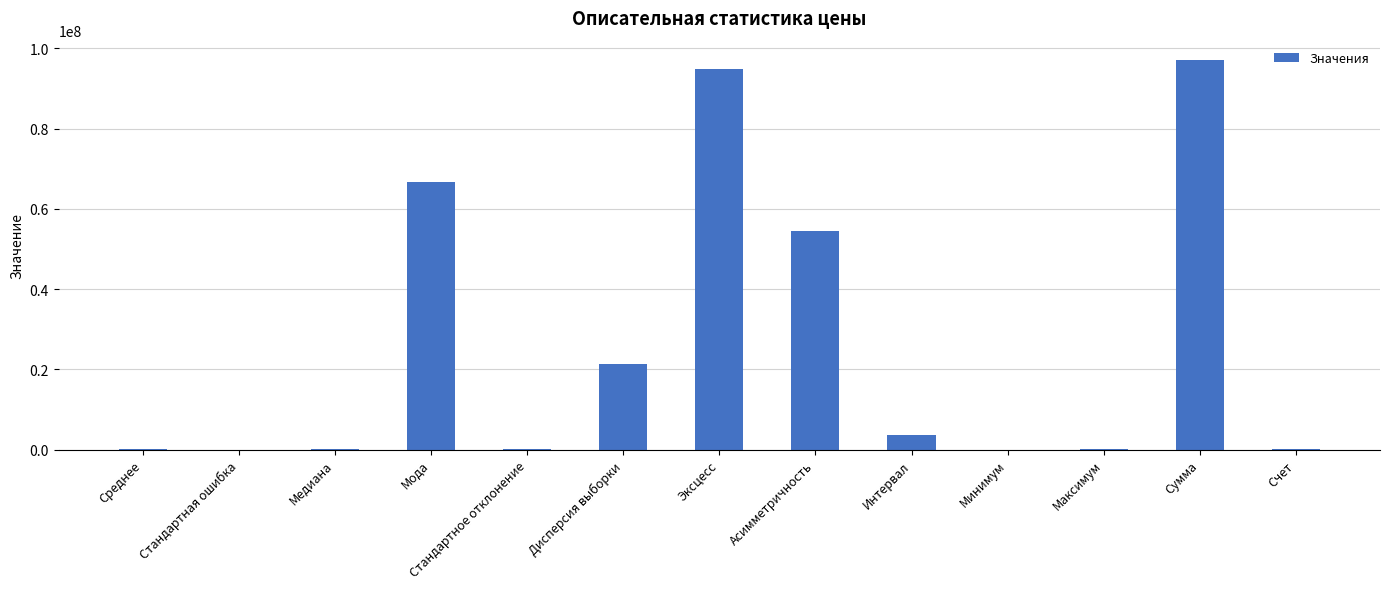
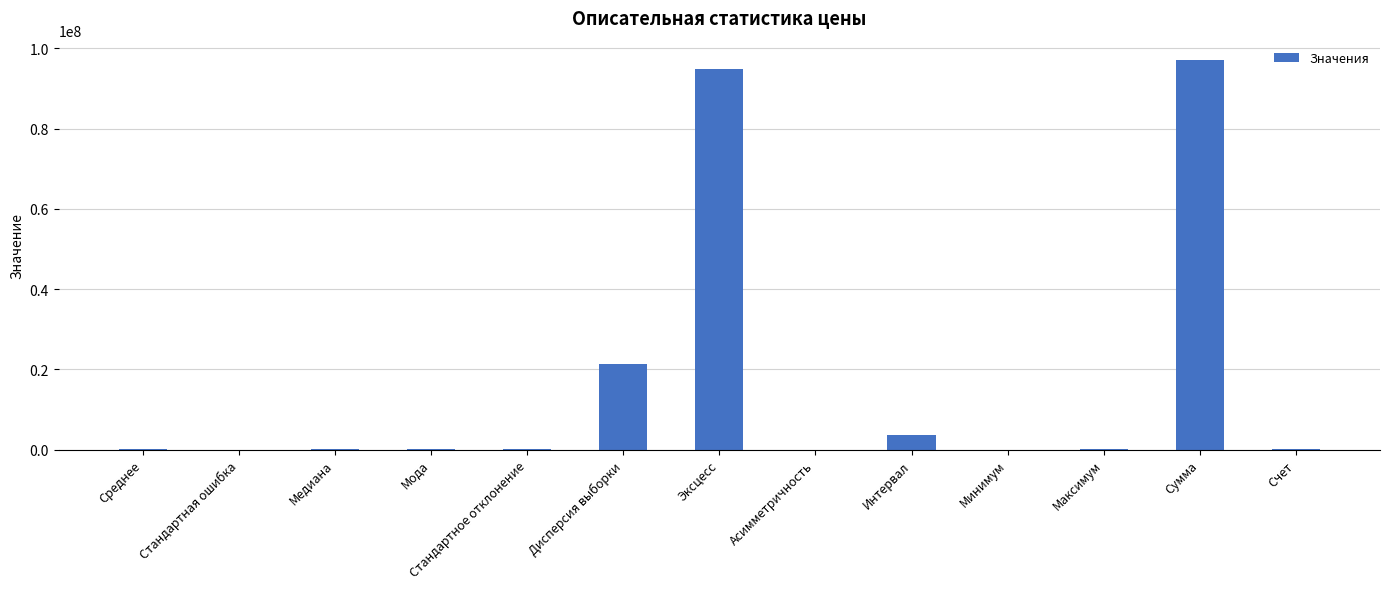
  {
-   "Мода": 67000000,
+   "Мода": 0,
    "Дисперсия выборки": 21000000,
    "Эксцесс": 95000000,
-   "Асимметричность": 55000000,
+   "Асимметричность": 0,
    "Интервал": 4000000,
    "Сумма": 97000000
  }
